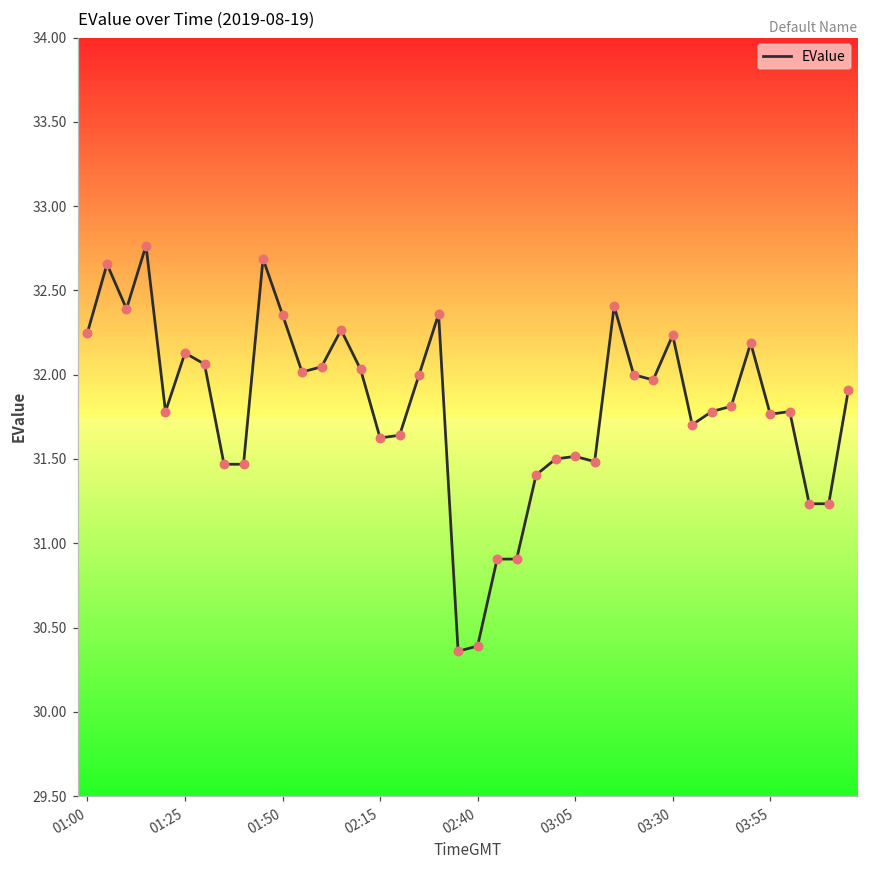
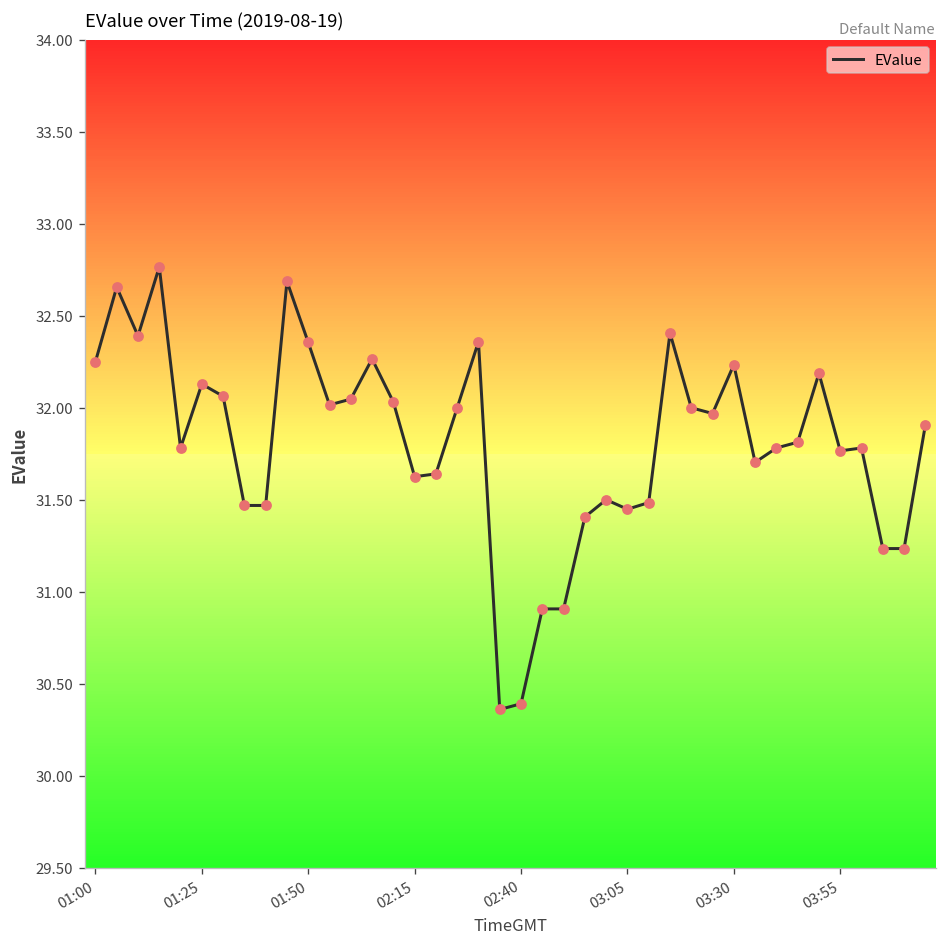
  {
    "01:00": 32.25,
    "01:25": 32.13,
    "01:50": 32.36,
    "02:15": 31.63,
    "02:40": 30.39,
-   "03:05": 31.52,
+   "03:05": 31.45,
    "03:30": 32.23,
    "03:55": 31.77
  }
